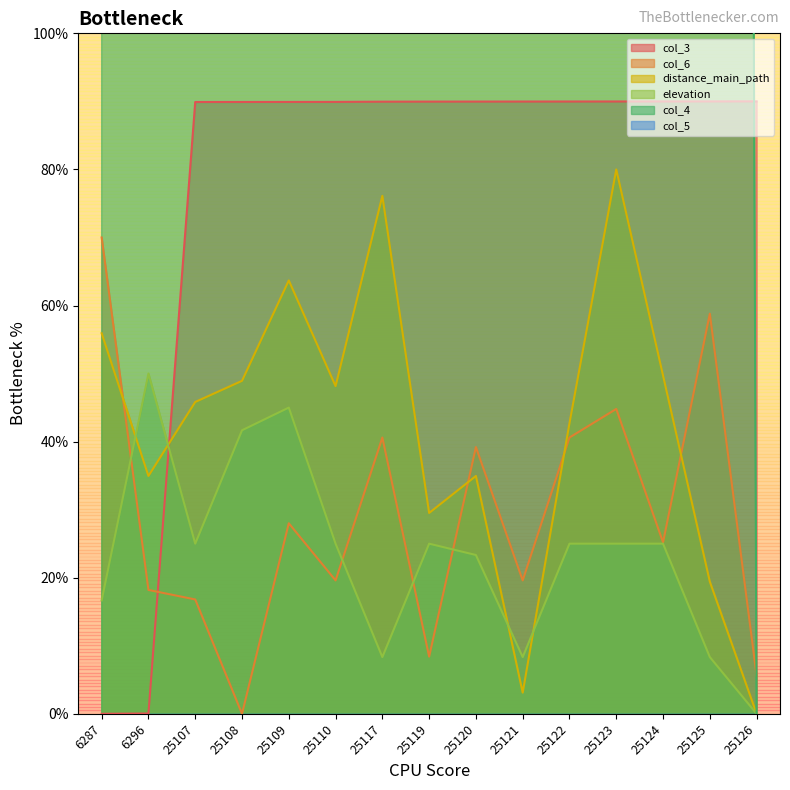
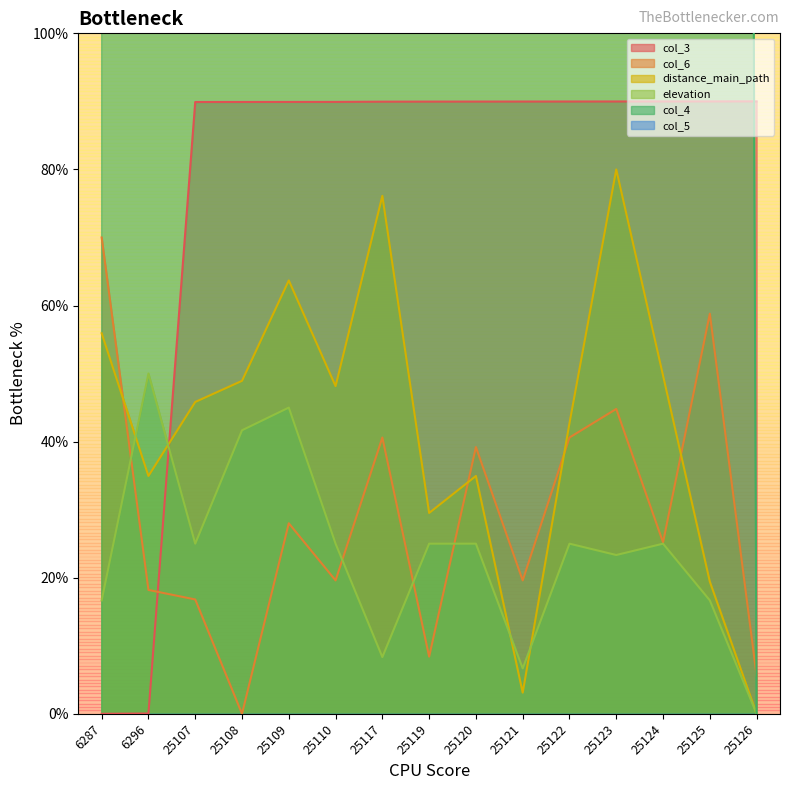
  {
    "distance_main_path": {
      "6287": "56%",
      "6296": "35%",
      "25107": "46%",
      "25108": "49%",
      "25109": "64%",
      "25110": "48%",
      "25117": "76%",
      "25119": "30%",
      "25120": "35%",
      "25121": "3%",
      "25122": "43%",
      "25123": "80%",
      "25124": "50%",
      "25125": "19%"
    },
    "elevation": {
      "6287": "17%",
      "6296": "50%",
      "25107": "25%",
      "25108": "42%",
      "25109": "45%",
      "25110": "25%",
      "25117": "8%",
      "25119": "25%",
-     "25120": "23%",
-     "25121": "8%",
+     "25120": "25%",
+     "25121": "7%",
      "25122": "25%",
-     "25123": "25%",
-     "25125": "8%"
+     "25123": "23%",
+     "25125": "17%"
    },
    "col_5": {
      "25107": "0%",
      "25109": "0%",
      "25110": "0%",
      "25117": "0%",
      "25119": "0%",
      "25120": "0%",
      "25121": "0%",
      "25122": "0%",
      "25123": "0%",
      "25124": "0%",
      "25125": "0%"
    }
  }
